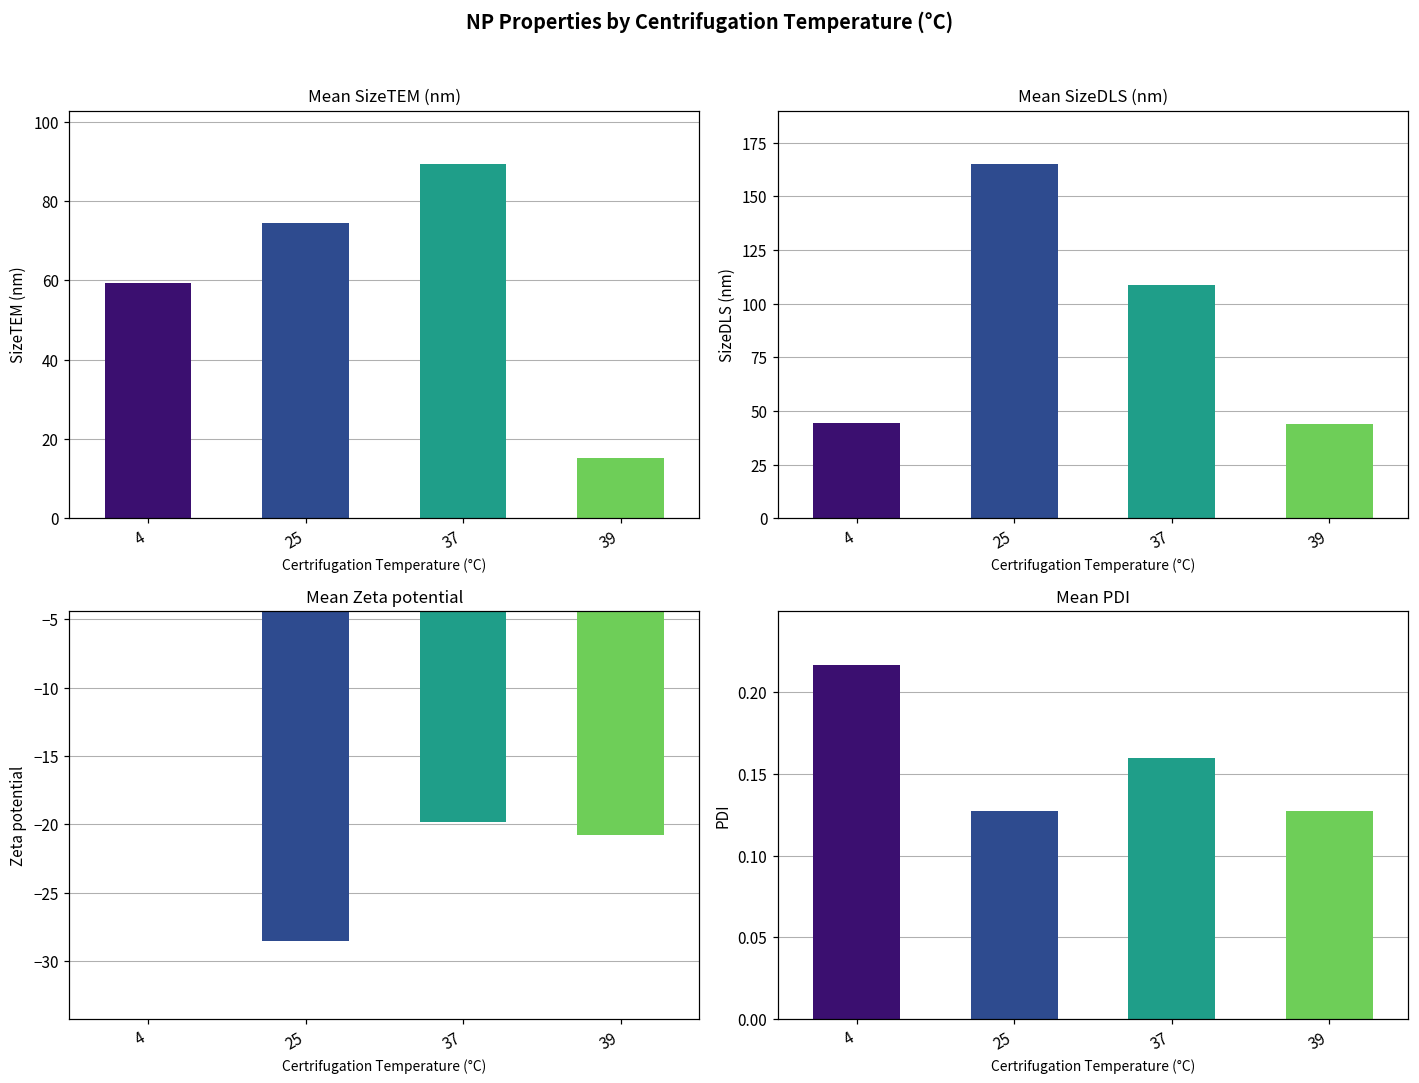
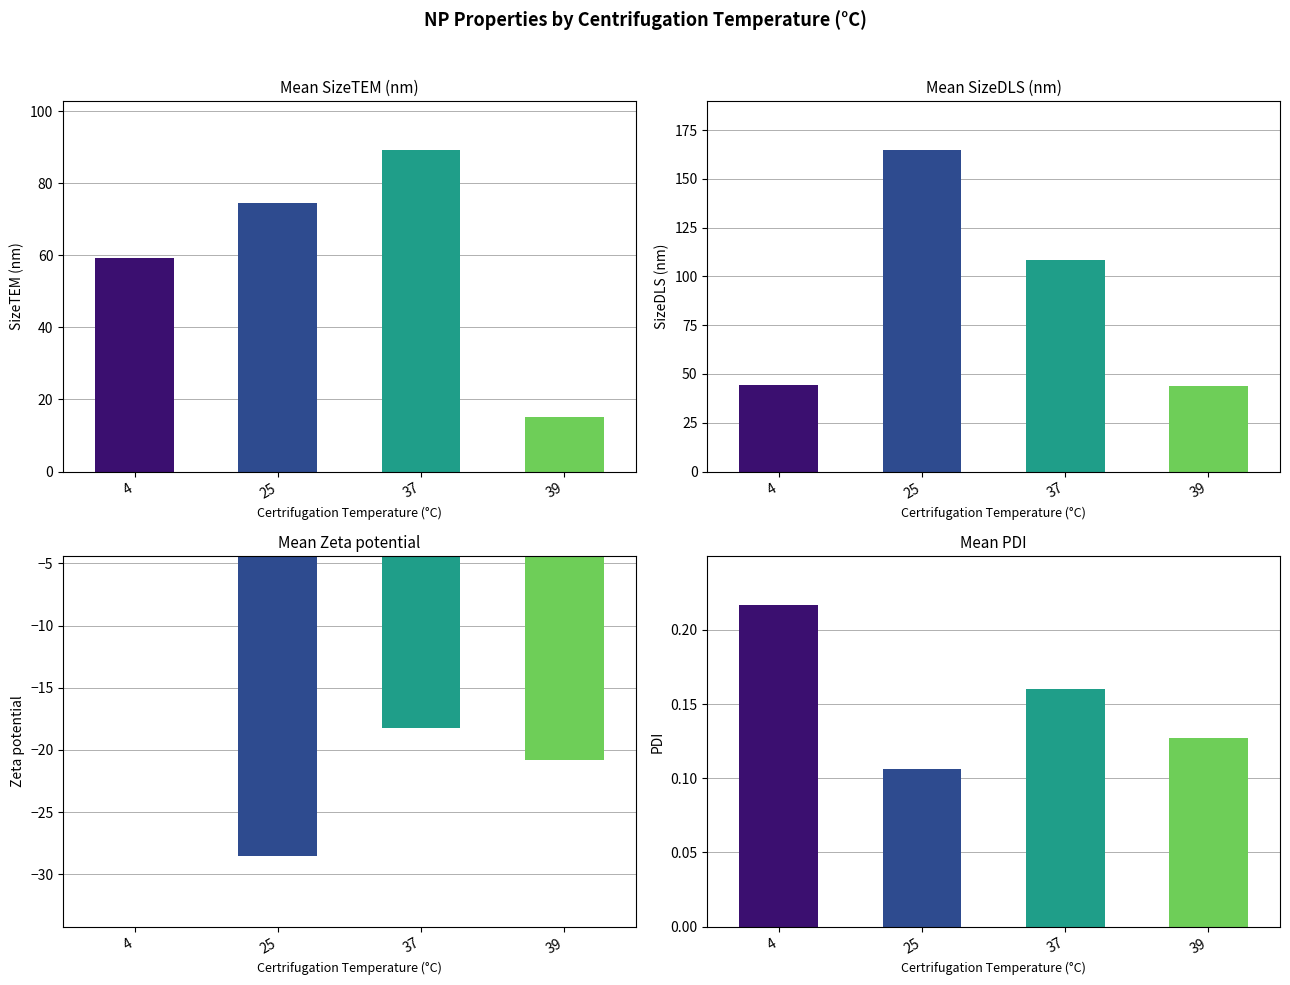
  {
    "Mean SizeTEM (nm)": {
      "4": 59,
      "25": 75,
      "37": 89,
      "39": 15
    },
    "Mean SizeDLS (nm)": {
      "4": 44,
      "25": 165,
      "37": 108,
      "39": 44
    },
    "Mean Zeta potential": {
      "25": -28.5,
-     "37": -19.8,
+     "37": -18.2,
      "39": -20.8
    },
    "Mean PDI": {
      "4": 0.217,
-     "25": 0.127,
+     "25": 0.106,
      "37": 0.160,
      "39": 0.127
    }
  }
